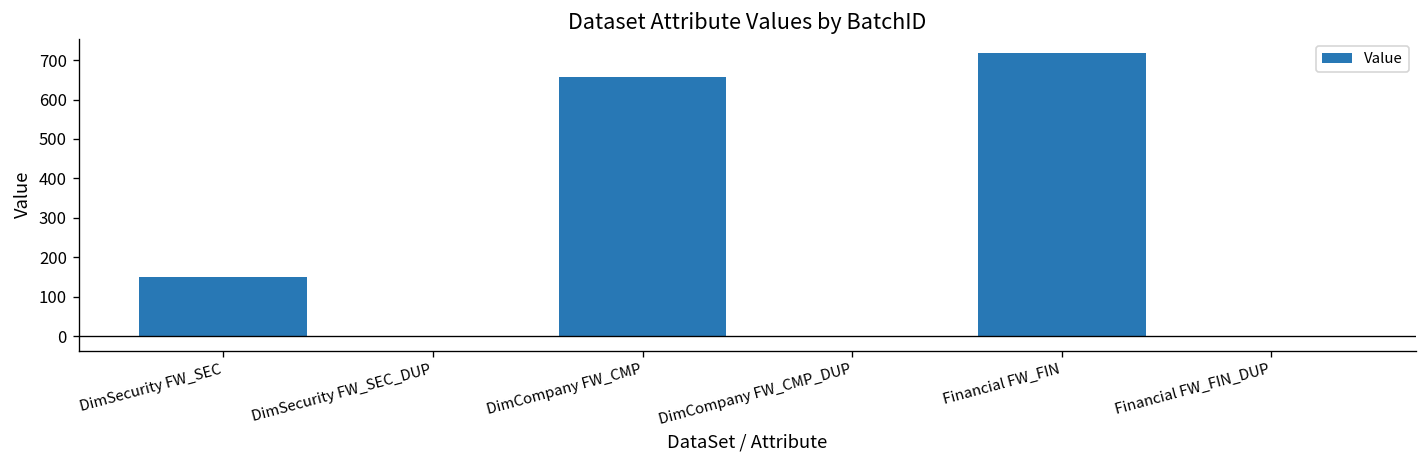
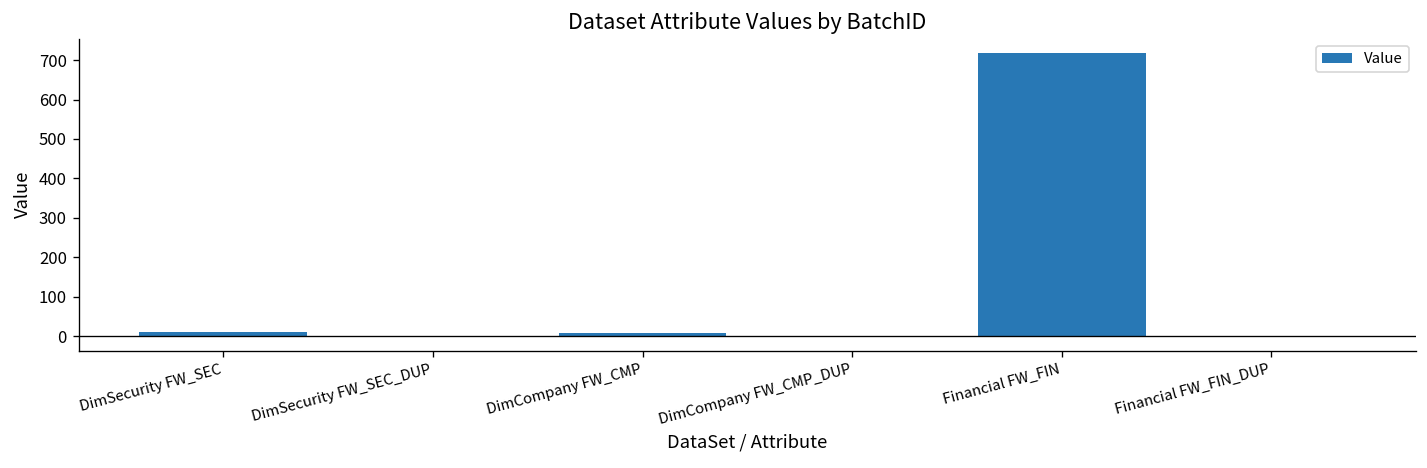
  {
-   "DimSecurity FW_SEC": 150,
-   "DimCompany FW_CMP": 660,
+   "DimSecurity FW_SEC": 10,
+   "DimCompany FW_CMP": 10,
    "Financial FW_FIN": 720
  }
